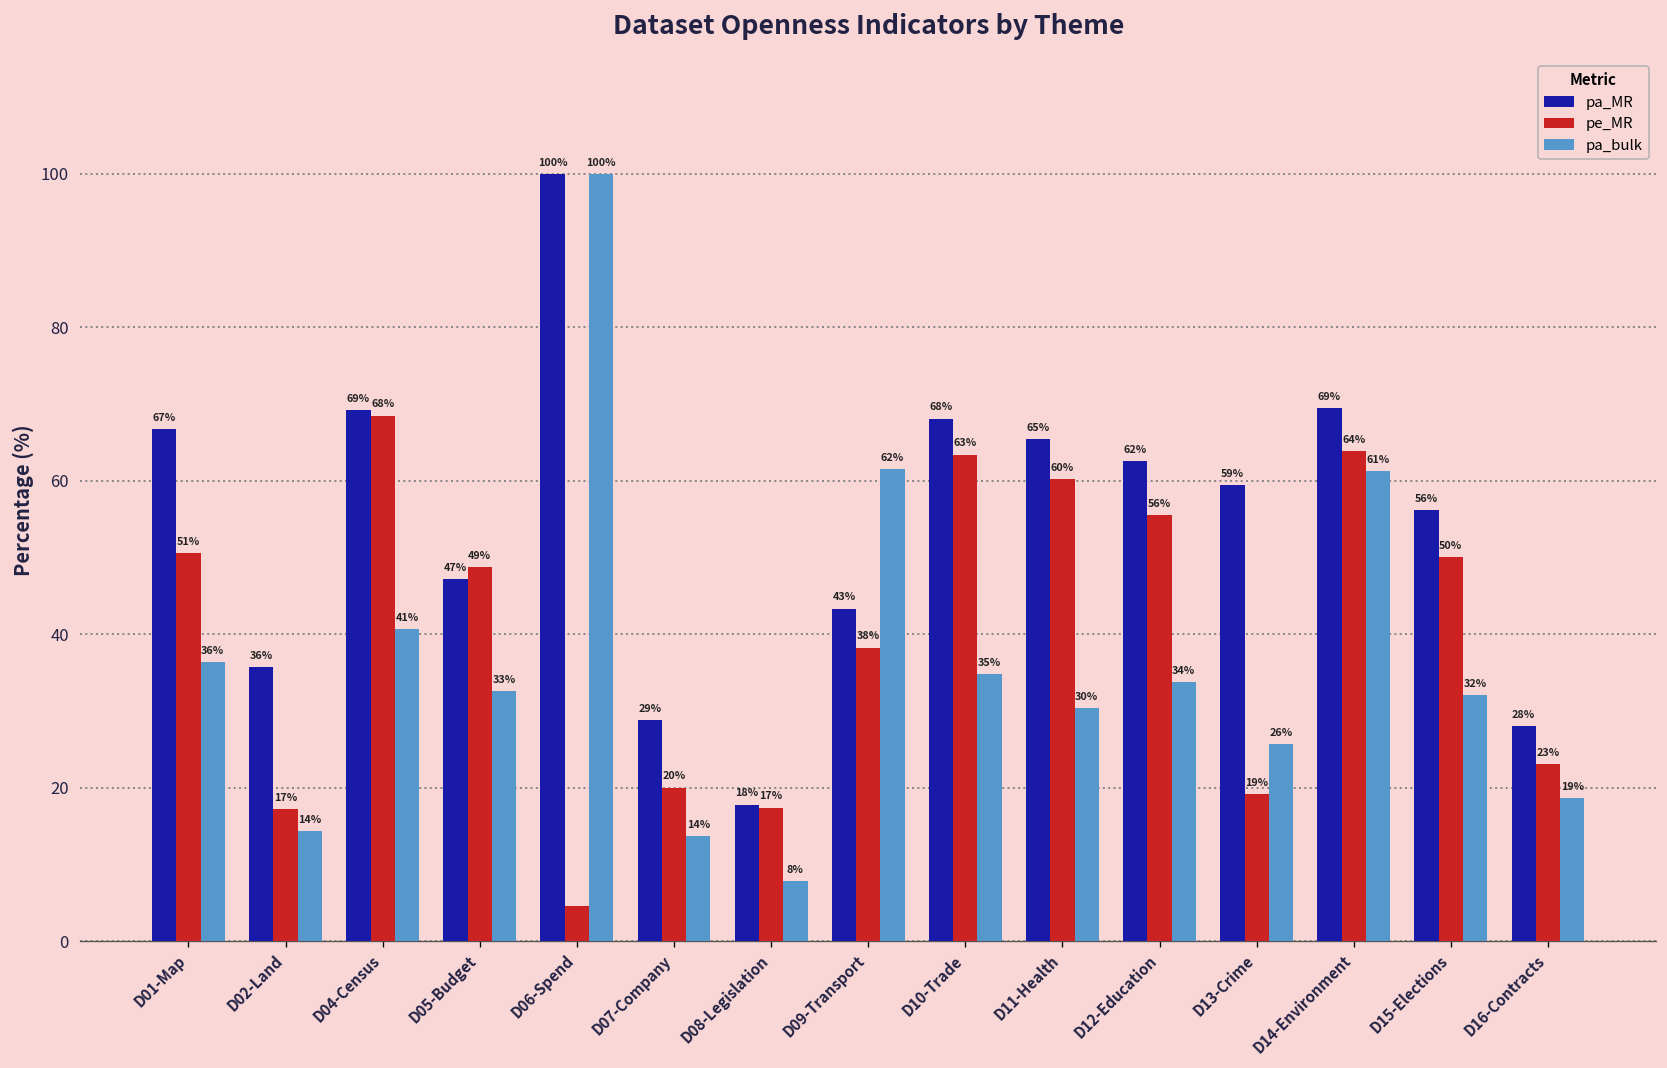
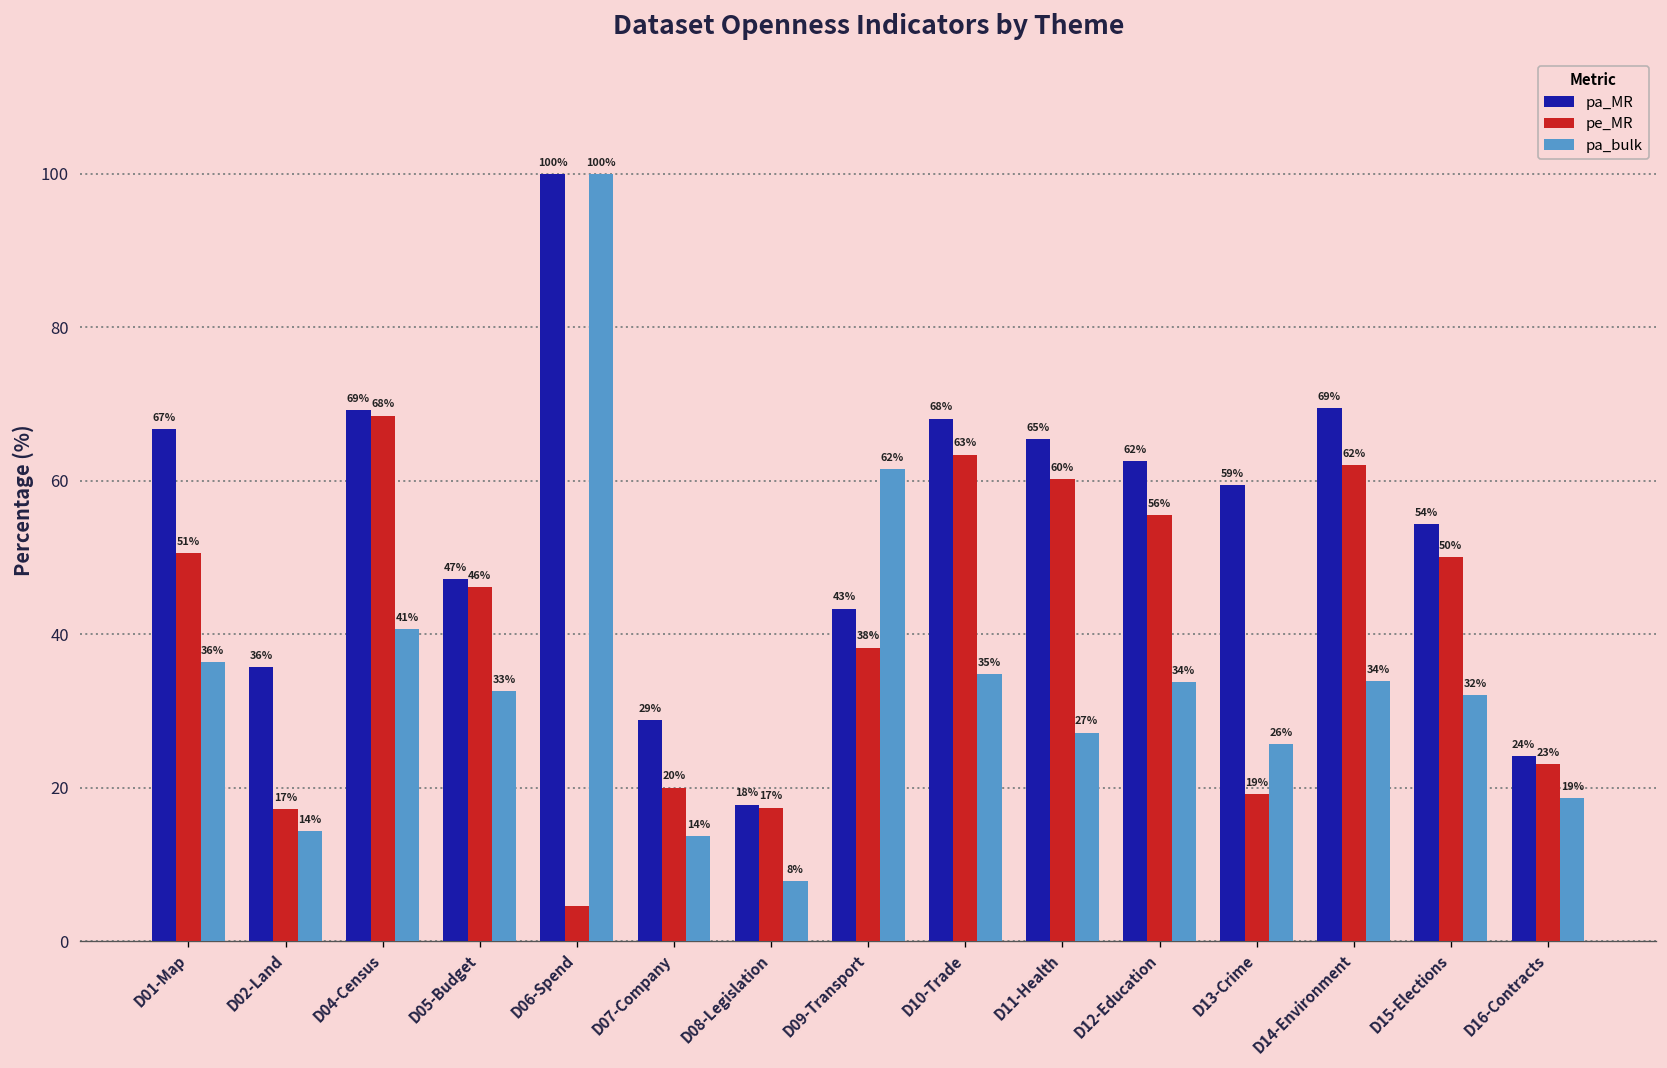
  {
    "pa_MR": {
      "D01-Map": "67%",
      "D02-Land": "36%",
      "D04-Census": "69%",
      "D05-Budget": "47%",
      "D06-Spend": "100%",
      "D07-Company": "29%",
      "D08-Legislation": "18%",
      "D09-Transport": "43%",
      "D10-Trade": "68%",
      "D11-Health": "65%",
      "D12-Education": "62%",
      "D13-Crime": "59%",
      "D14-Environment": "69%",
-     "D15-Elections": "56%",
-     "D16-Contracts": "28%"
+     "D15-Elections": "54%",
+     "D16-Contracts": "24%"
    },
    "pe_MR": {
      "D01-Map": "51%",
      "D02-Land": "17%",
      "D04-Census": "68%",
-     "D05-Budget": "49%",
+     "D05-Budget": "46%",
      "D07-Company": "20%",
      "D08-Legislation": "17%",
      "D09-Transport": "38%",
      "D10-Trade": "63%",
      "D11-Health": "60%",
      "D12-Education": "56%",
      "D13-Crime": "19%",
-     "D14-Environment": "64%",
+     "D14-Environment": "62%",
      "D15-Elections": "50%",
      "D16-Contracts": "23%"
    },
    "pa_bulk": {
      "D01-Map": "36%",
      "D02-Land": "14%",
      "D04-Census": "41%",
      "D05-Budget": "33%",
      "D06-Spend": "100%",
      "D07-Company": "14%",
      "D08-Legislation": "8%",
      "D09-Transport": "62%",
      "D10-Trade": "35%",
-     "D11-Health": "30%",
+     "D11-Health": "27%",
      "D12-Education": "34%",
      "D13-Crime": "26%",
-     "D14-Environment": "61%",
+     "D14-Environment": "34%",
      "D15-Elections": "32%",
      "D16-Contracts": "19%"
    }
  }
